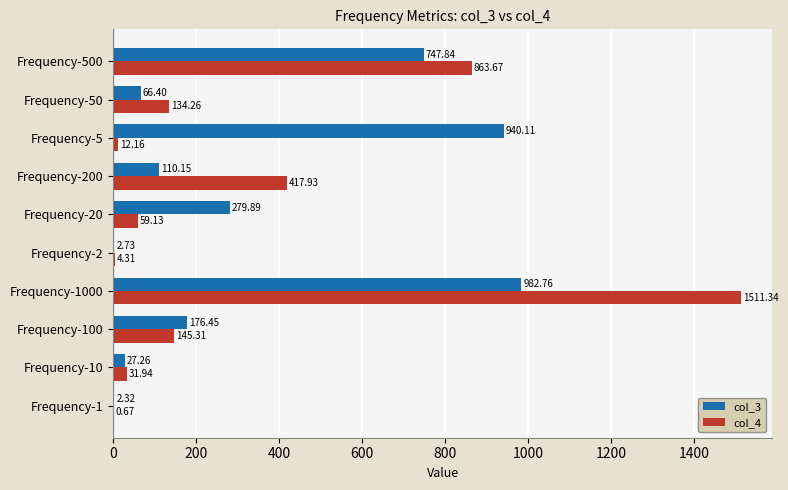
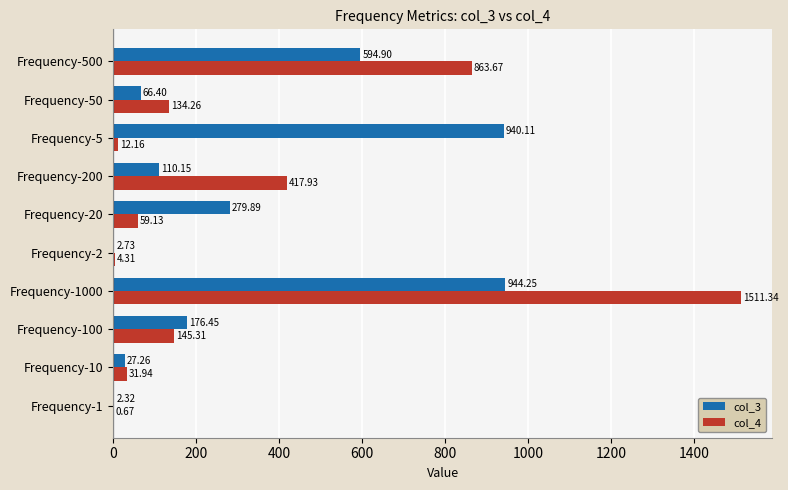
  {
    "col_3": {
-     "Frequency-500": 747.84,
+     "Frequency-500": 594.90,
      "Frequency-50": 66.40,
      "Frequency-5": 940.11,
      "Frequency-200": 110.15,
      "Frequency-20": 279.89,
      "Frequency-2": 2.73,
-     "Frequency-1000": 982.76,
+     "Frequency-1000": 944.25,
      "Frequency-100": 176.45,
      "Frequency-10": 27.26,
      "Frequency-1": 2.32
    },
    "col_4": {
      "Frequency-500": 863.67,
      "Frequency-50": 134.26,
      "Frequency-5": 12.16,
      "Frequency-200": 417.93,
      "Frequency-20": 59.13,
      "Frequency-2": 4.31,
      "Frequency-1000": 1511.34,
      "Frequency-100": 145.31,
      "Frequency-10": 31.94,
      "Frequency-1": 0.67
    }
  }
